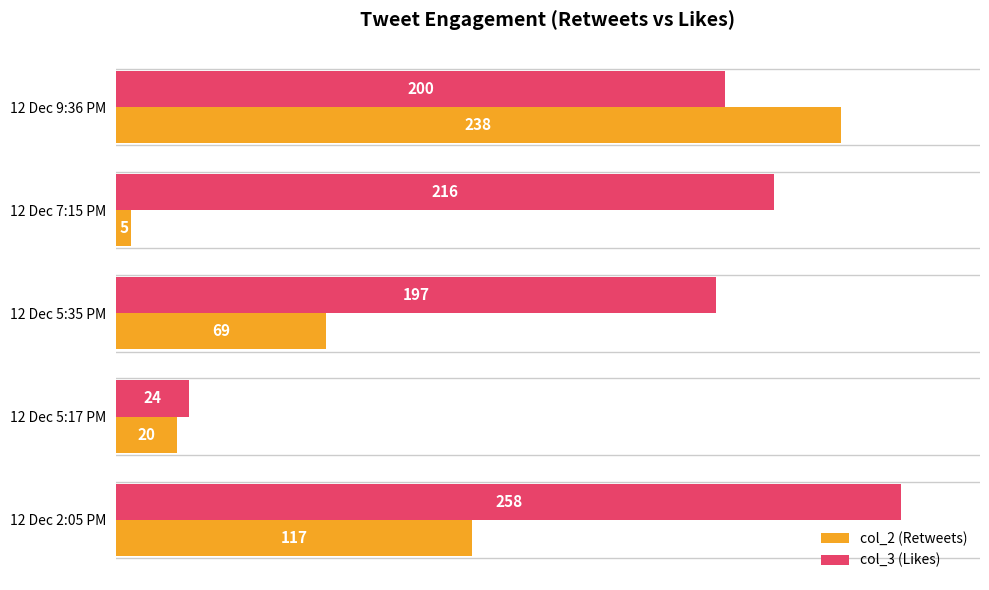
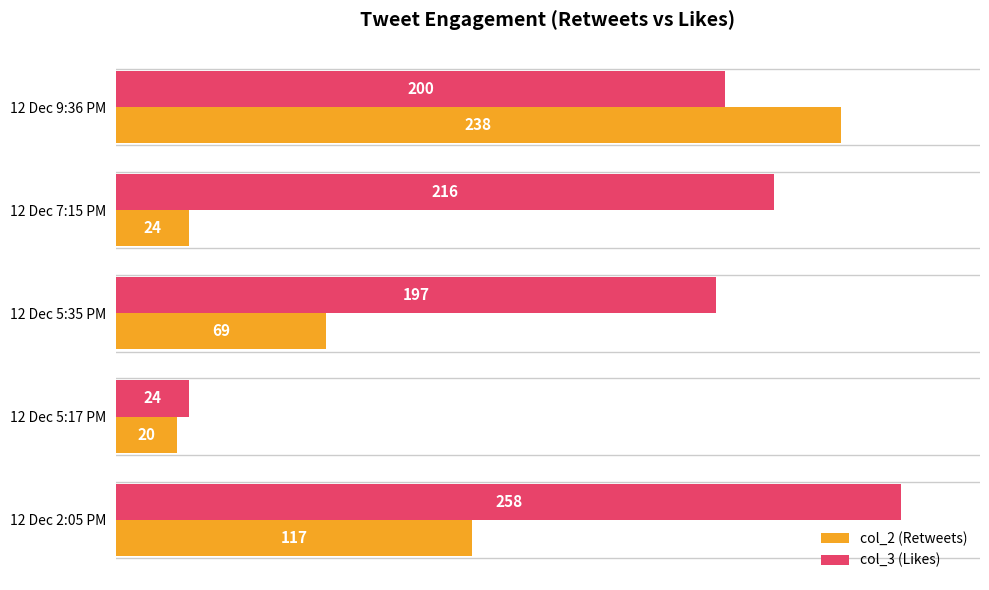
  {
    "col_2 (Retweets)": {
      "12 Dec 9:36 PM": 238,
-     "12 Dec 7:15 PM": 5,
+     "12 Dec 7:15 PM": 24,
      "12 Dec 5:35 PM": 69,
      "12 Dec 5:17 PM": 20,
      "12 Dec 2:05 PM": 117
    },
    "col_3 (Likes)": {
      "12 Dec 9:36 PM": 200,
      "12 Dec 7:15 PM": 216,
      "12 Dec 5:35 PM": 197,
      "12 Dec 5:17 PM": 24,
      "12 Dec 2:05 PM": 258
    }
  }
